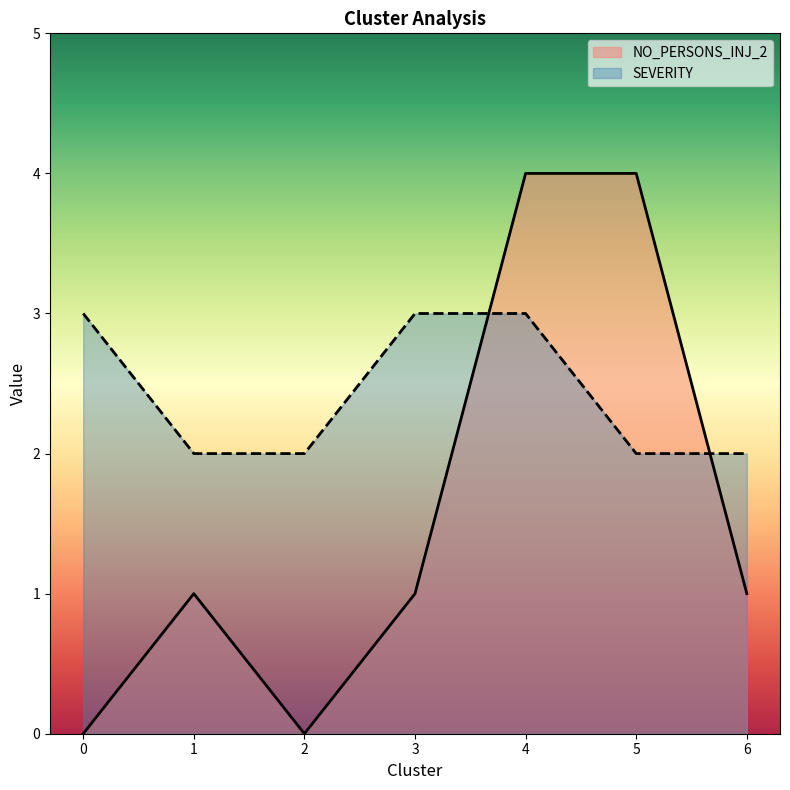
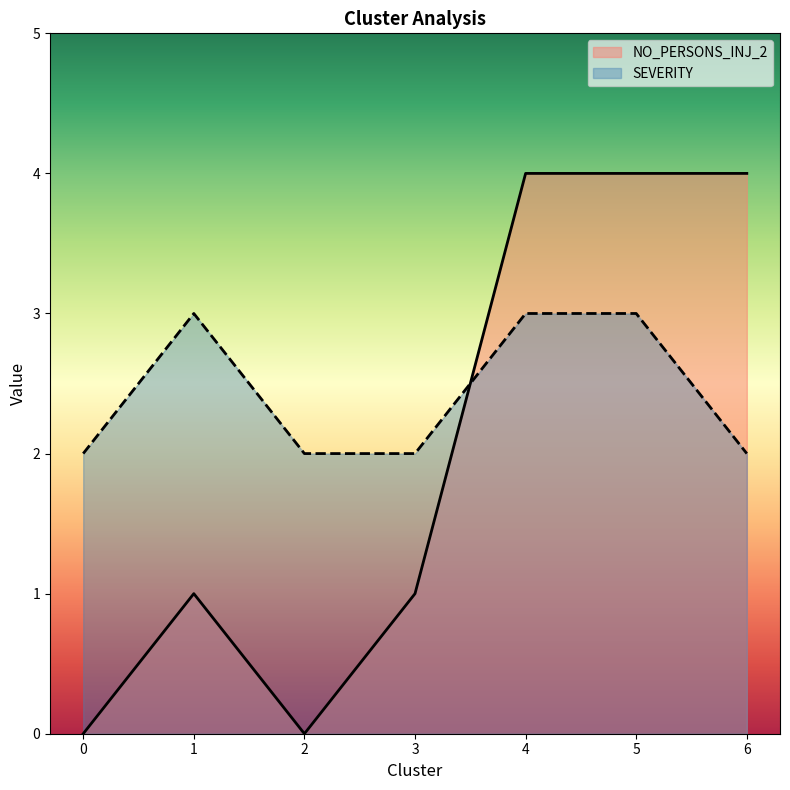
  {
    "NO_PERSONS_INJ_2": {
      "0": 0,
      "1": 1,
      "2": 0,
      "3": 1,
      "4": 4,
      "5": 4,
-     "6": 1
+     "6": 4
    },
    "SEVERITY": {
-     "0": 3,
-     "1": 2,
+     "0": 2,
+     "1": 3,
      "2": 2,
-     "3": 3,
+     "3": 2,
      "4": 3,
-     "5": 2,
+     "5": 3,
      "6": 2
    }
  }
